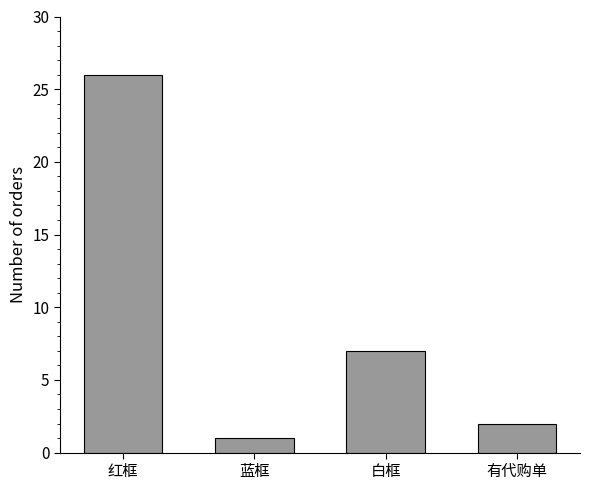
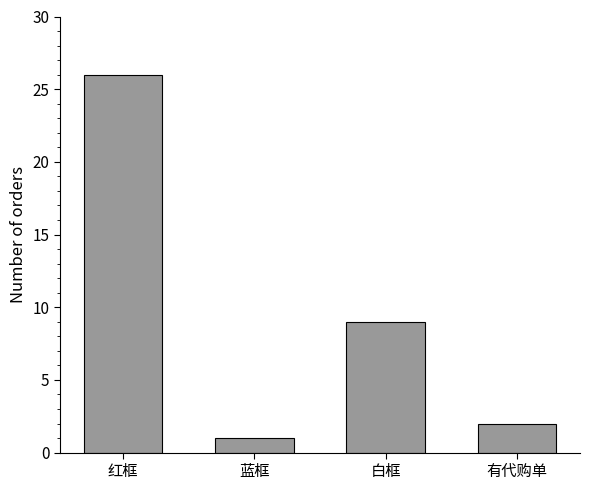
  {
    "红框": 26,
    "蓝框": 1,
-   "白框": 7,
+   "白框": 9,
    "有代购单": 2
  }
